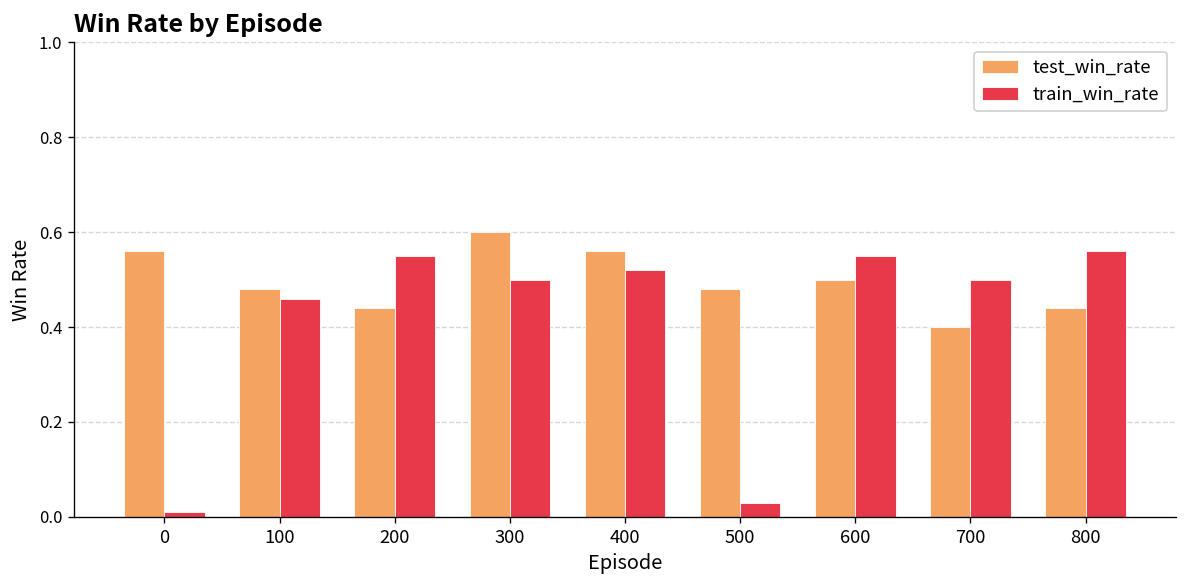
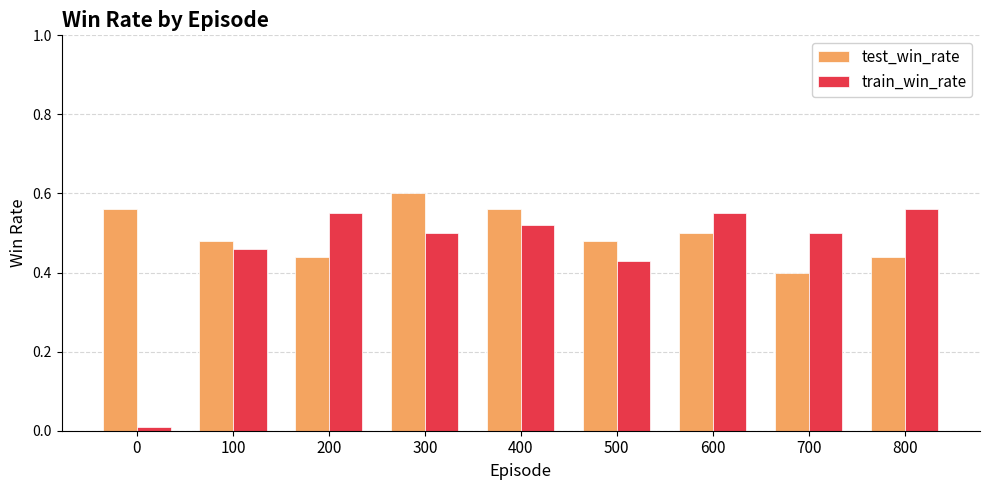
  {
    "test_win_rate": {
      "0": 0.56,
      "100": 0.48,
      "200": 0.44,
      "300": 0.60,
      "400": 0.56,
      "500": 0.48,
      "600": 0.50,
      "700": 0.40,
      "800": 0.44
    },
    "train_win_rate": {
      "0": 0.01,
      "100": 0.46,
      "200": 0.55,
      "300": 0.50,
      "400": 0.52,
-     "500": 0.03,
+     "500": 0.43,
      "600": 0.55,
      "700": 0.50,
      "800": 0.56
    }
  }
